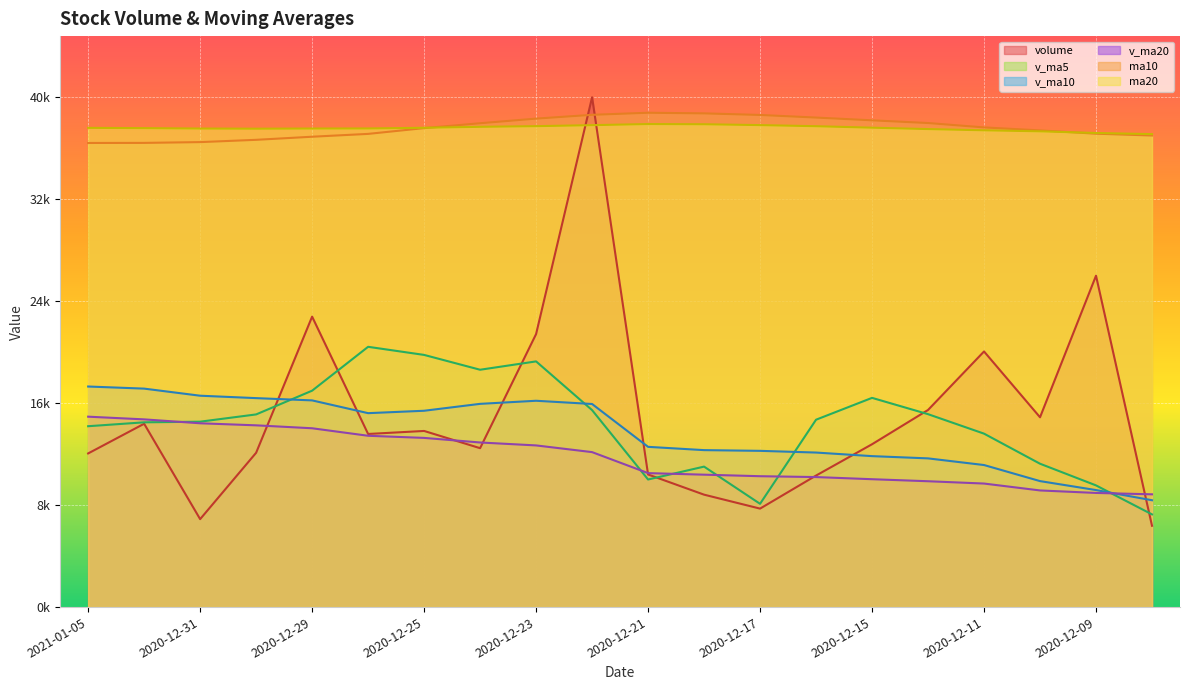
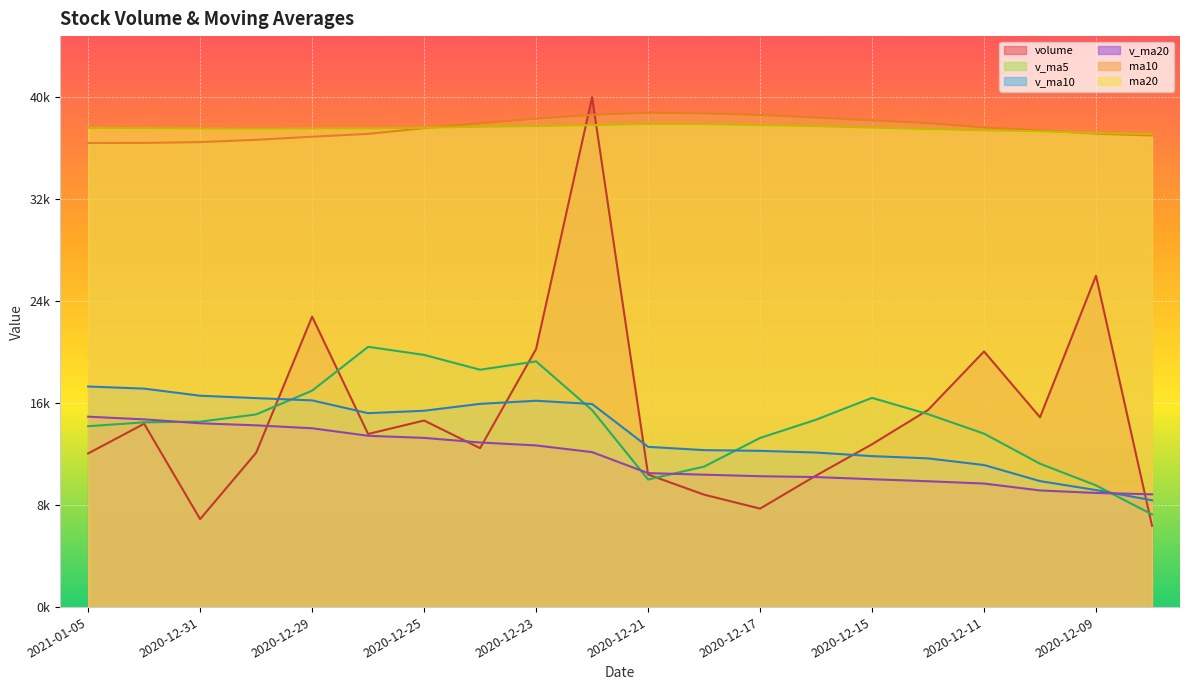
  {
    "volume": {
      "2021-01-05": 12000,
      "2020-12-31": 6900,
      "2020-12-29": 22700,
-     "2020-12-25": 13800,
-     "2020-12-23": 21400,
+     "2020-12-25": 14600,
+     "2020-12-23": 20200,
      "2020-12-17": 7700,
      "2020-12-15": 12800,
      "2020-12-11": 20000,
      "2020-12-09": 25900
    },
    "v_ma5": {
      "2021-01-05": 14200,
      "2020-12-29": 16900,
      "2020-12-25": 19700,
      "2020-12-23": 19200,
      "2020-12-21": 10000,
-     "2020-12-17": 8100,
+     "2020-12-17": 13200,
      "2020-12-15": 16400,
      "2020-12-11": 13600,
      "2020-12-09": 9500
    },
    "v_ma10": {
      "2021-01-05": 17300,
      "2020-12-31": 16600,
      "2020-12-29": 16200,
      "2020-12-25": 15400,
      "2020-12-23": 16200,
      "2020-12-21": 12500,
      "2020-12-17": 12200,
      "2020-12-15": 11800,
      "2020-12-11": 11100,
      "2020-12-09": 9200
    },
    "v_ma20": {
      "2021-01-05": 14900,
      "2020-12-29": 14000,
      "2020-12-25": 13200,
      "2020-12-23": 12700,
      "2020-12-17": 10200,
      "2020-12-15": 10000,
      "2020-12-11": 9700,
      "2020-12-09": 8900
    }
  }
